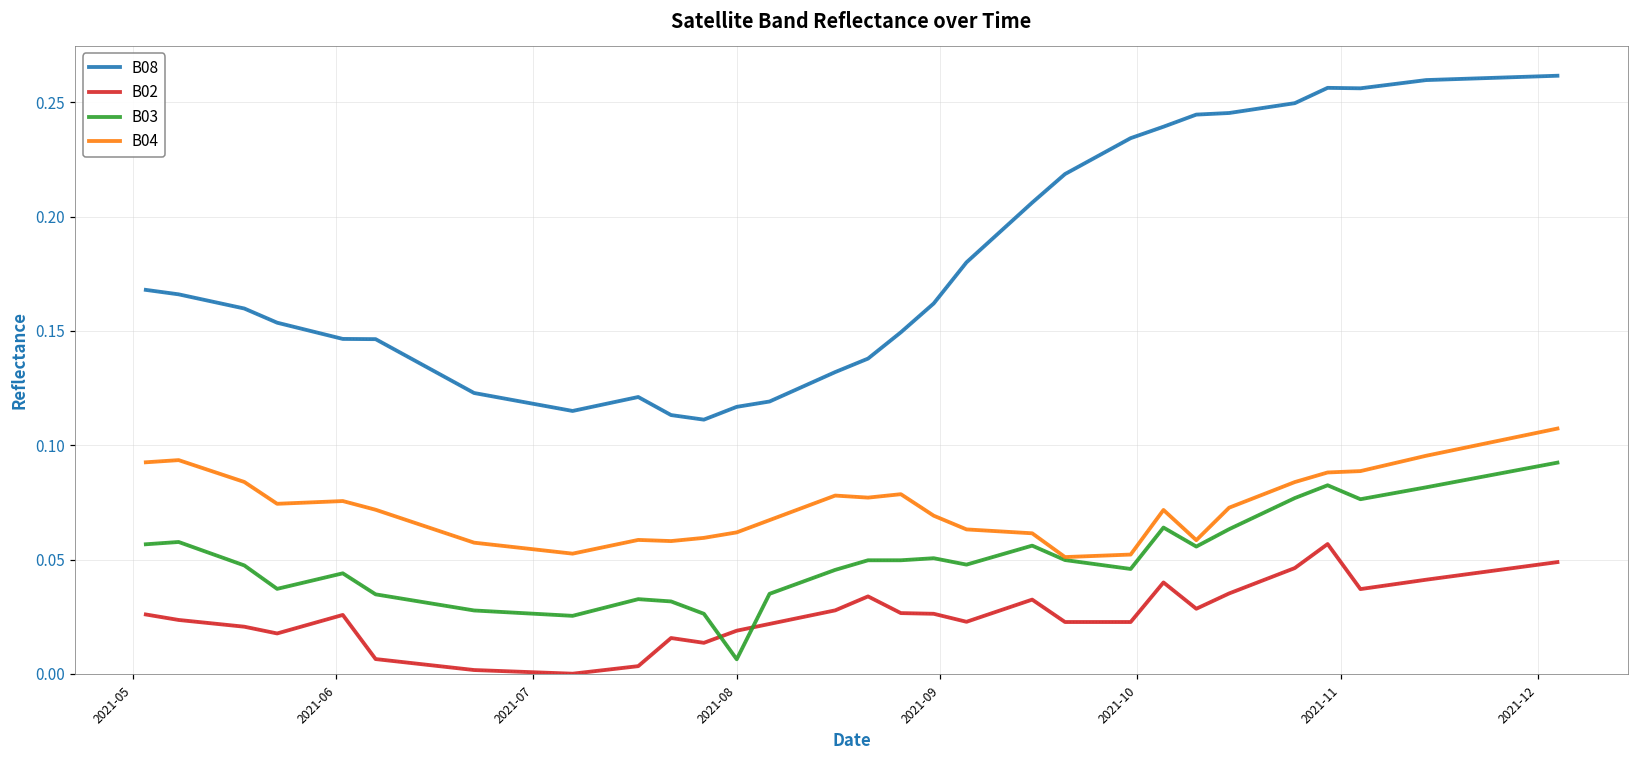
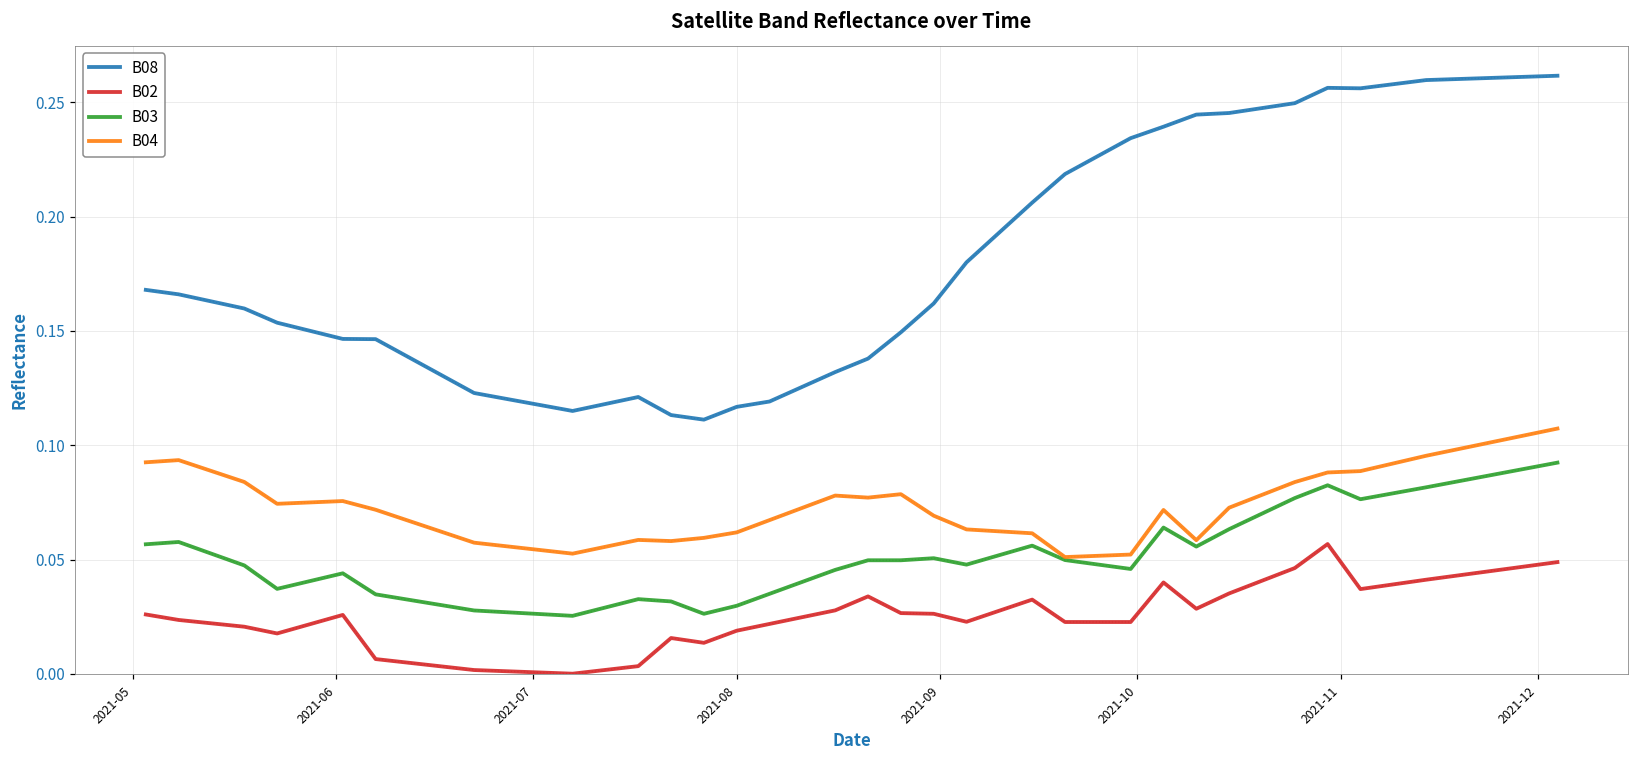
  {
    "B08": {
      "2021-08": 0.117
    },
    "B02": {
      "2021-08": 0.019
    },
    "B03": {
-     "2021-08": 0.006
+     "2021-08": 0.030
    },
    "B04": {
      "2021-08": 0.062
    }
  }
